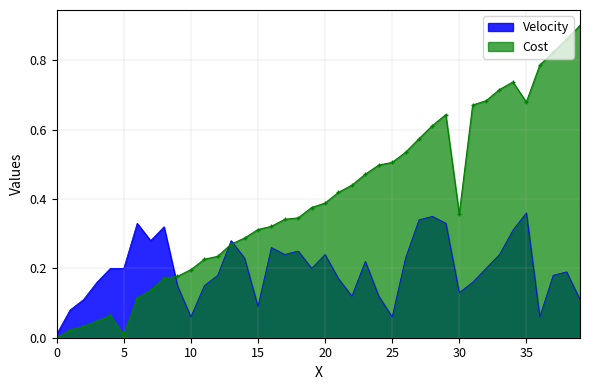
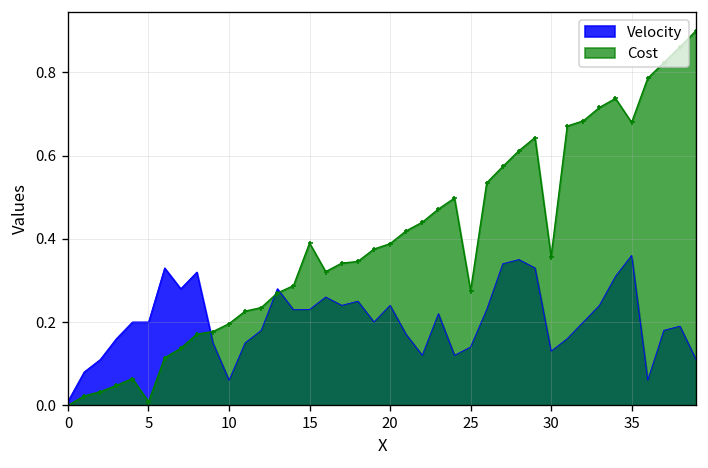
  {
    "Velocity": {
      "0": 0.01,
      "5": 0.20,
      "10": 0.06,
-     "15": 0.09,
+     "15": 0.23,
      "20": 0.24,
-     "25": 0.06,
+     "25": 0.14,
      "30": 0.13,
      "35": 0.36
    },
    "Cost": {
      "0": 0.00,
      "5": 0.01,
      "10": 0.20,
-     "15": 0.31,
+     "15": 0.39,
      "20": 0.39,
-     "25": 0.51,
+     "25": 0.28,
      "30": 0.36,
      "35": 0.68
    }
  }
